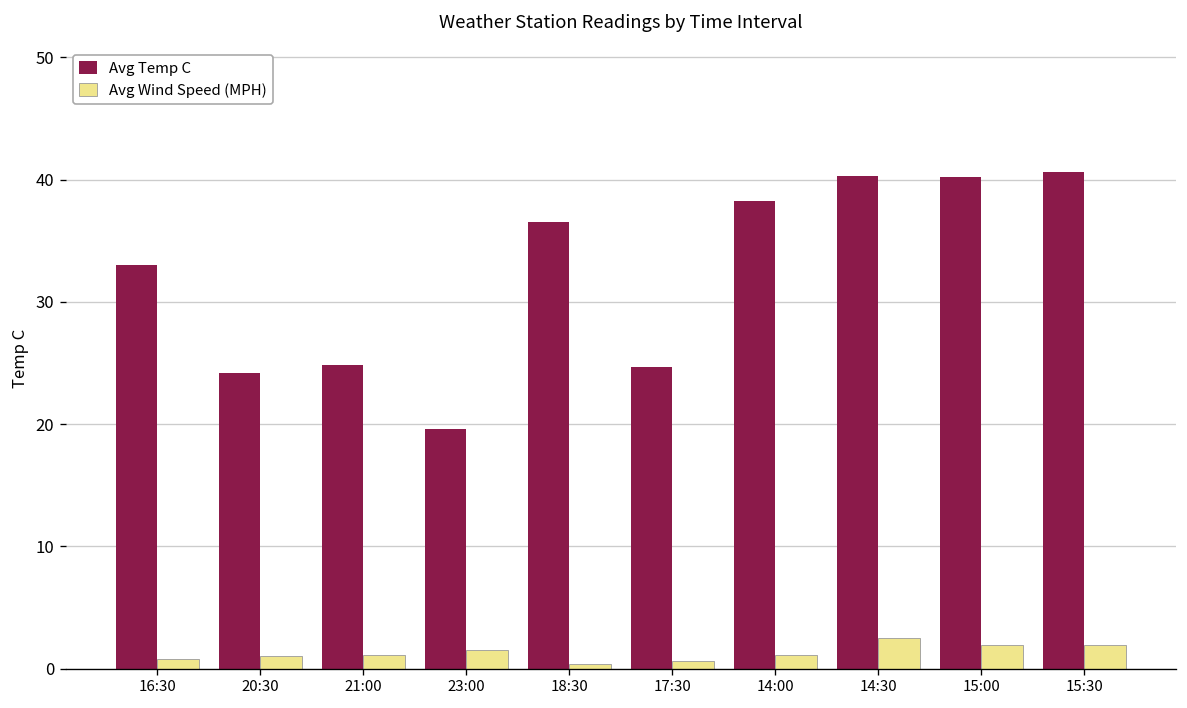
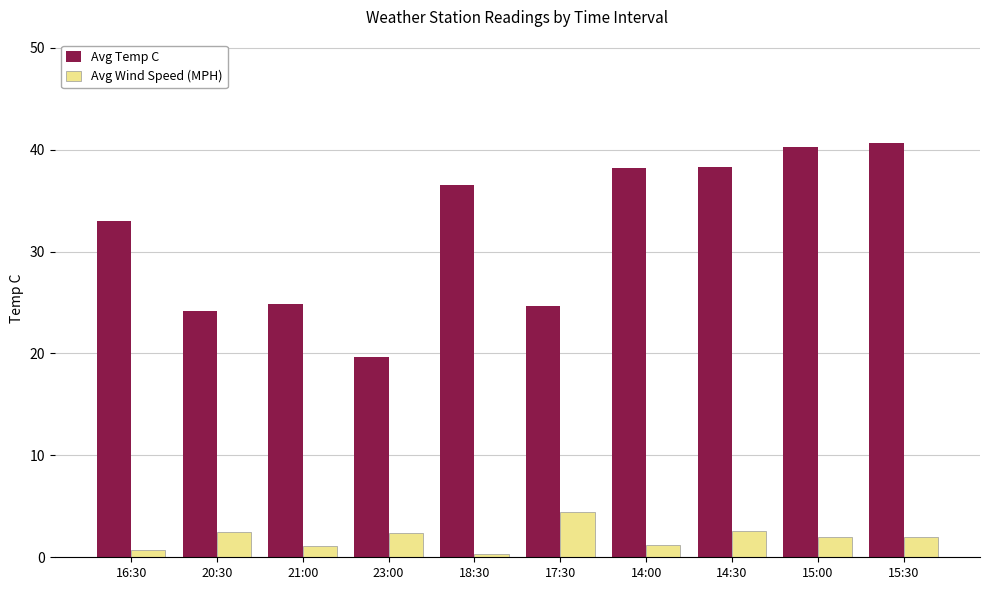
  {
    "Avg Temp C": {
      "16:30": 33.0,
      "20:30": 24.2,
      "21:00": 24.8,
      "23:00": 19.6,
      "18:30": 36.5,
      "17:30": 24.7,
      "14:00": 38.2,
-     "14:30": 40.3,
+     "14:30": 38.3,
      "15:00": 40.3,
      "15:30": 40.6
    },
    "Avg Wind Speed (MPH)": {
      "16:30": 0.8,
-     "20:30": 1.1,
+     "20:30": 2.5,
      "21:00": 1.1,
-     "23:00": 1.5,
+     "23:00": 2.4,
      "18:30": 0.4,
-     "17:30": 0.6,
+     "17:30": 4.4,
      "14:00": 1.2,
      "14:30": 2.6,
      "15:00": 2.0,
      "15:30": 2.0
    }
  }
